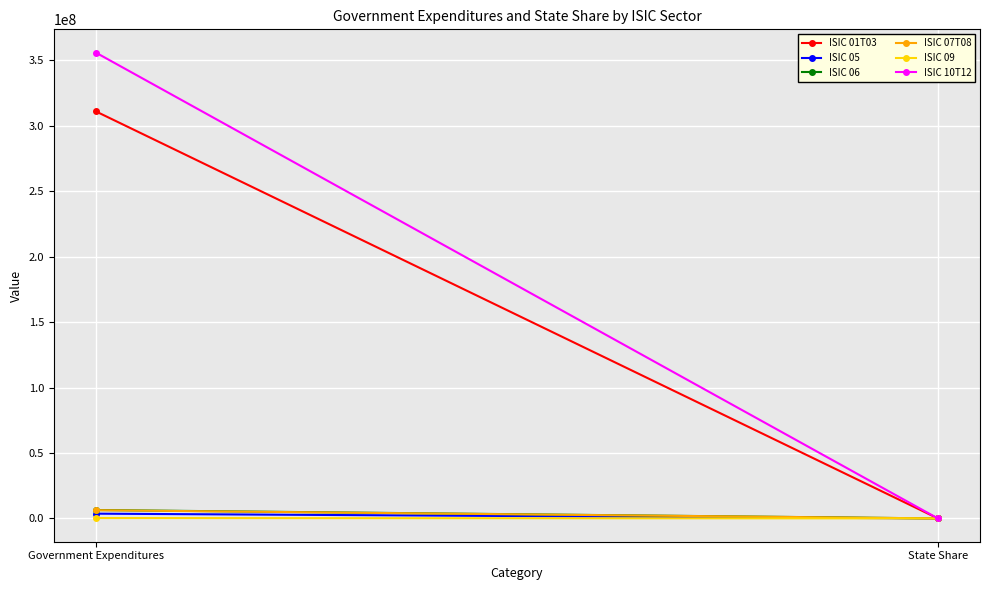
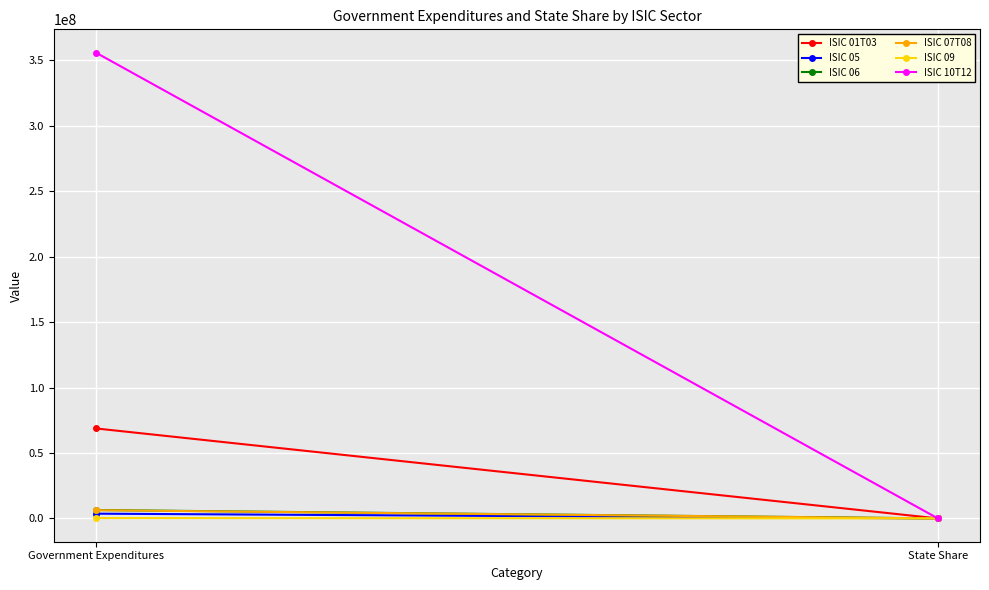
  {
    "ISIC 01T03": {
-     "Government Expenditures": 311000000
+     "Government Expenditures": 69000000
    },
    "ISIC 05": {
      "Government Expenditures": 4000000
    },
    "ISIC 10T12": {
      "Government Expenditures": 356000000
    }
  }
